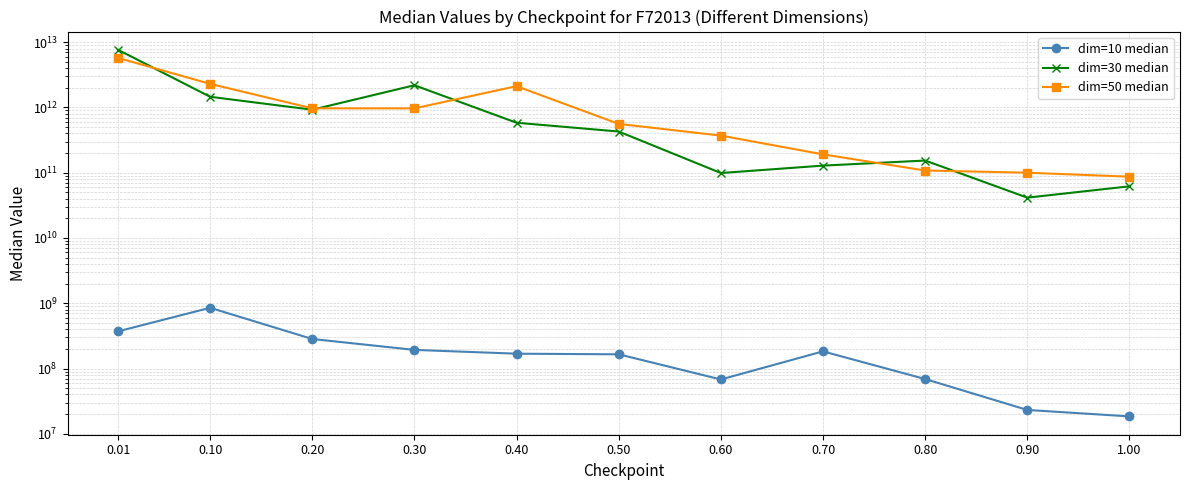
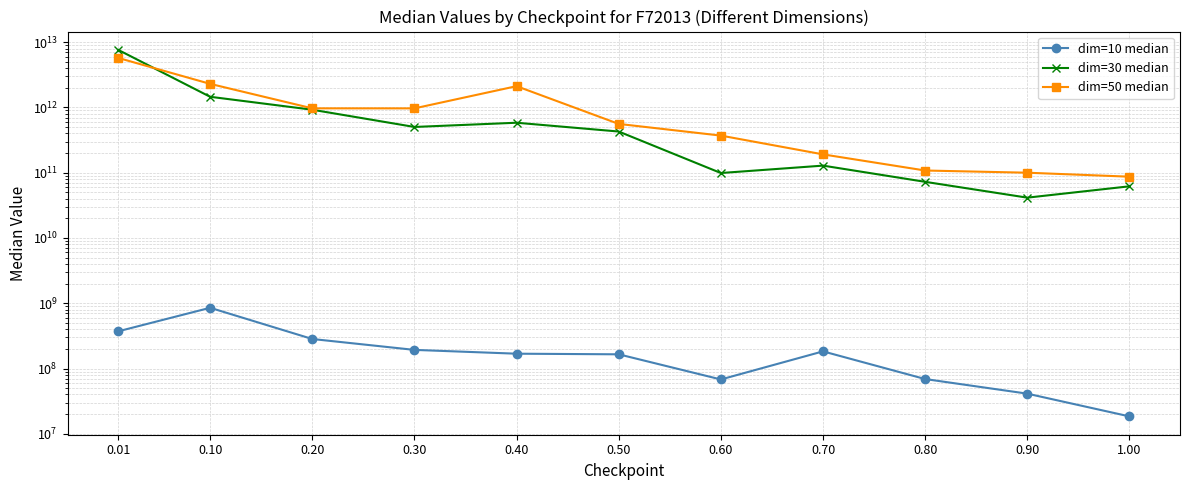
  {
    "dim=10 median": {
      "0.01": 400000000,
      "0.10": 900000000,
      "0.20": 280000000,
      "0.30": 190000000,
      "0.40": 170000000,
      "0.50": 170000000,
      "0.60": 70000000,
      "0.70": 180000000,
      "0.80": 70000000,
-     "0.90": 23000000,
+     "0.90": 40000000,
      "1.00": 18000000
    },
    "dim=30 median": {
      "0.01": 8000000000000,
      "0.10": 1500000000000,
-     "0.30": 2200000000000,
+     "0.30": 500000000000,
      "0.40": 600000000000,
      "0.50": 400000000000,
      "0.60": 100000000000,
      "0.70": 130000000000,
-     "0.80": 150000000000,
+     "0.80": 70000000000,
      "0.90": 40000000000,
      "1.00": 60000000000
    },
    "dim=50 median": {
      "0.01": 6000000000000,
      "0.10": 2300000000000,
      "0.30": 1000000000000,
      "0.40": 2100000000000,
      "0.50": 600000000000,
      "0.60": 400000000000,
      "0.70": 190000000000,
      "0.80": 110000000000,
      "0.90": 100000000000,
      "1.00": 90000000000
    }
  }
